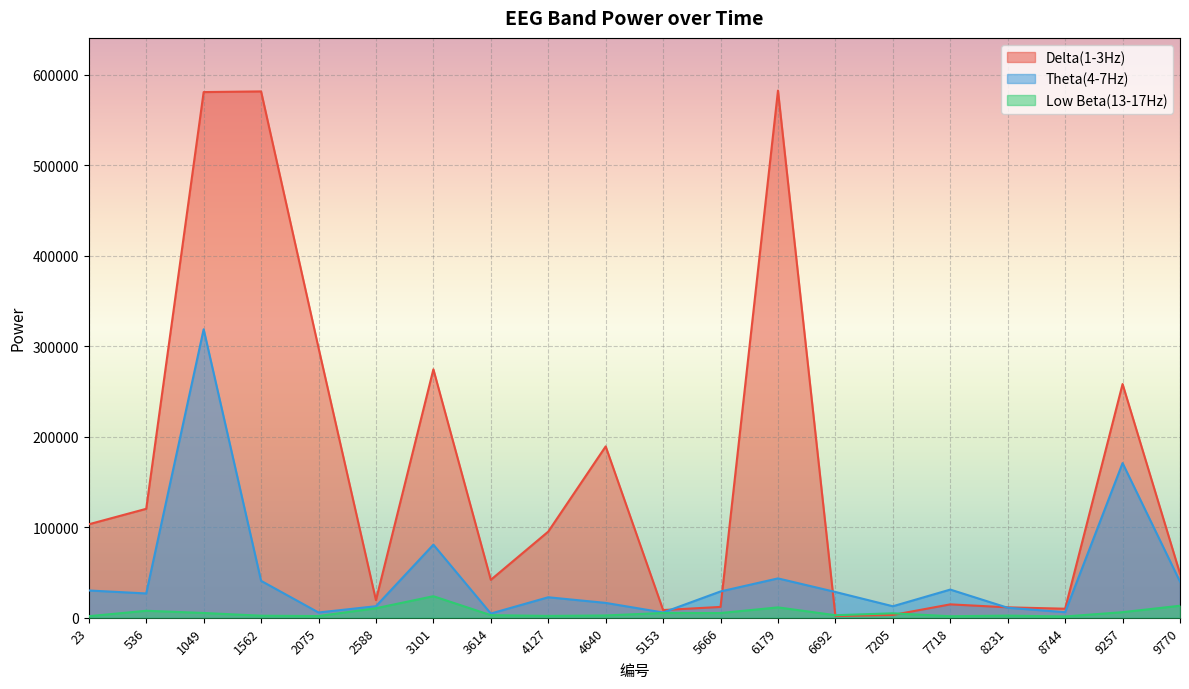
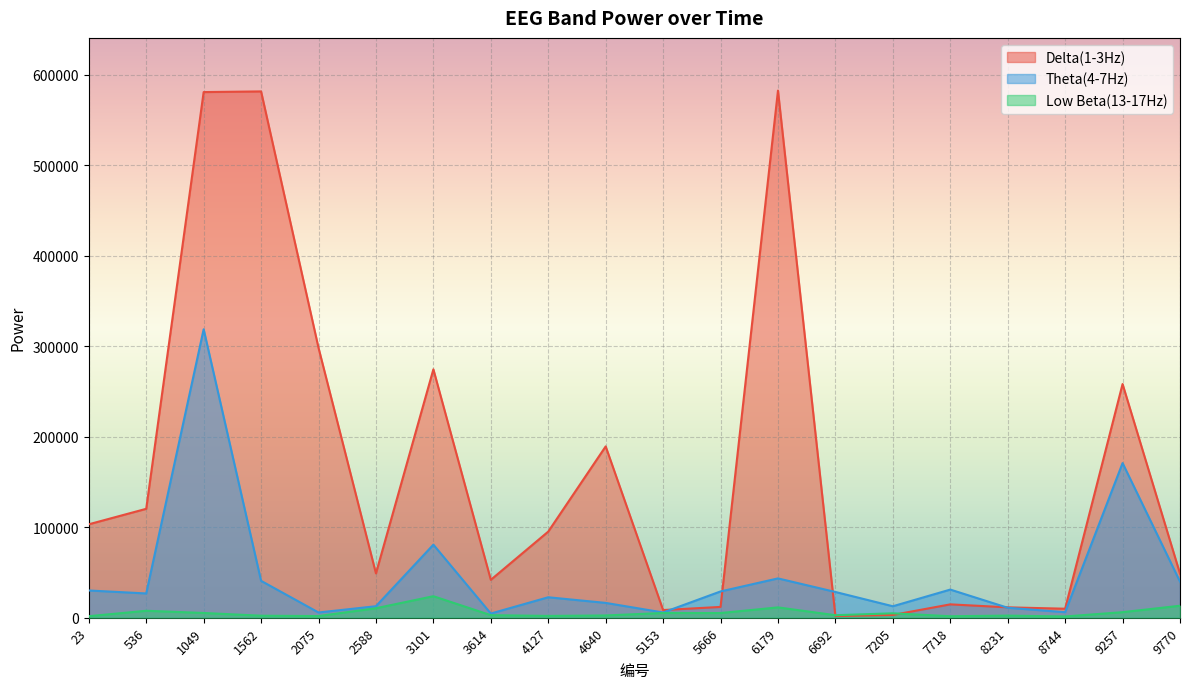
  {
    "Delta(1-3Hz)": {
      "23": 100000,
      "536": 120000,
      "1049": 580000,
      "1562": 580000,
      "2075": 300000,
-     "2588": 20000,
+     "2588": 50000,
      "3101": 270000,
      "3614": 40000,
      "4127": 100000,
      "4640": 190000,
      "5666": 10000,
      "6179": 580000,
      "7718": 10000,
      "8744": 10000,
      "9257": 260000,
      "9770": 50000
    },
    "Theta(4-7Hz)": {
      "23": 30000,
      "536": 30000,
      "1049": 320000,
      "1562": 40000,
      "2075": 10000,
      "3101": 80000,
      "4127": 20000,
      "4640": 20000,
      "5666": 30000,
      "6179": 40000,
      "6692": 30000,
      "7205": 10000,
      "7718": 30000,
      "8744": 10000,
      "9257": 170000,
      "9770": 40000
    },
    "Low Beta(13-17Hz)": {
      "23": 0,
      "536": 10000,
      "1049": 10000,
      "1562": 0,
      "2075": 0,
      "3101": 20000,
      "4127": 0,
      "4640": 0,
      "5666": 10000,
      "6179": 10000,
      "7718": 0,
      "8231": 0,
      "8744": 0,
      "9257": 10000,
      "9770": 10000
    }
  }
